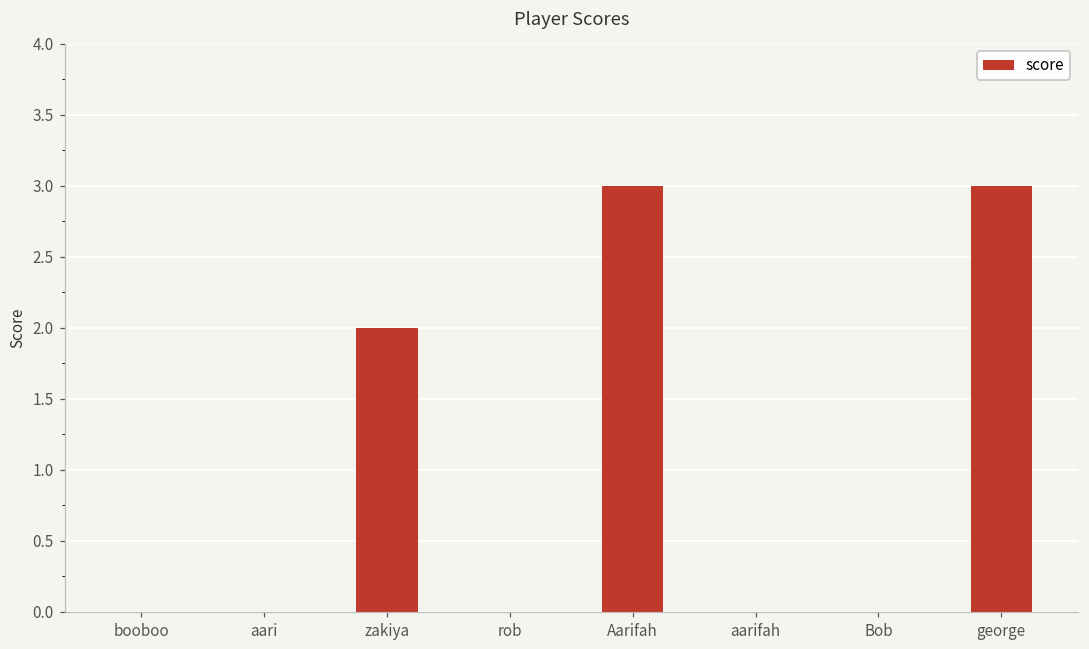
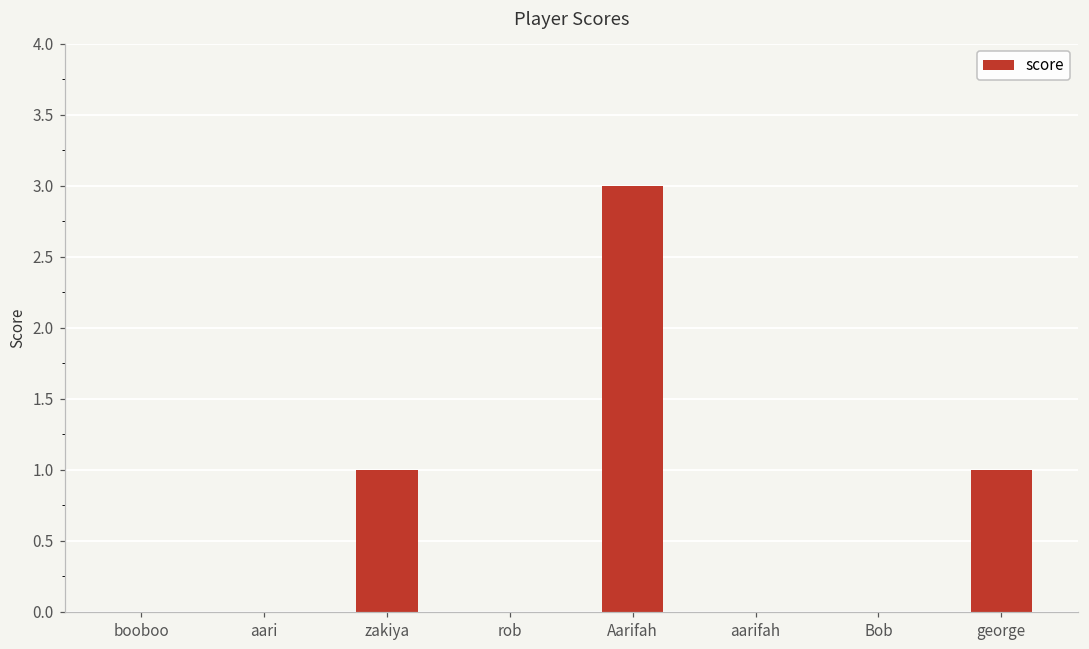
  {
    "booboo": 0,
    "aari": 0,
-   "zakiya": 2,
+   "zakiya": 1,
    "rob": 0,
    "Aarifah": 3,
    "aarifah": 0,
    "Bob": 0,
-   "george": 3
+   "george": 1
  }
